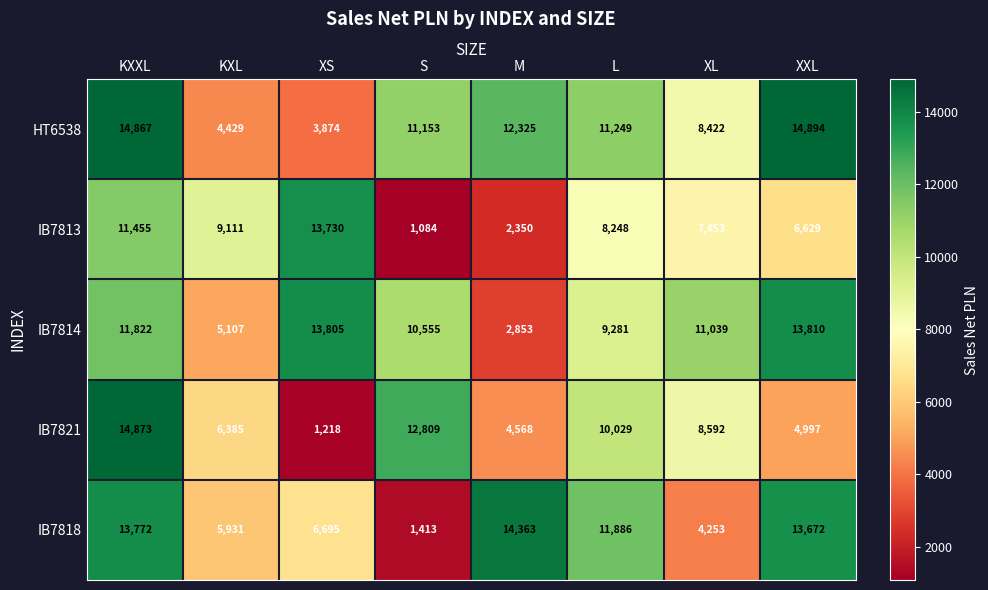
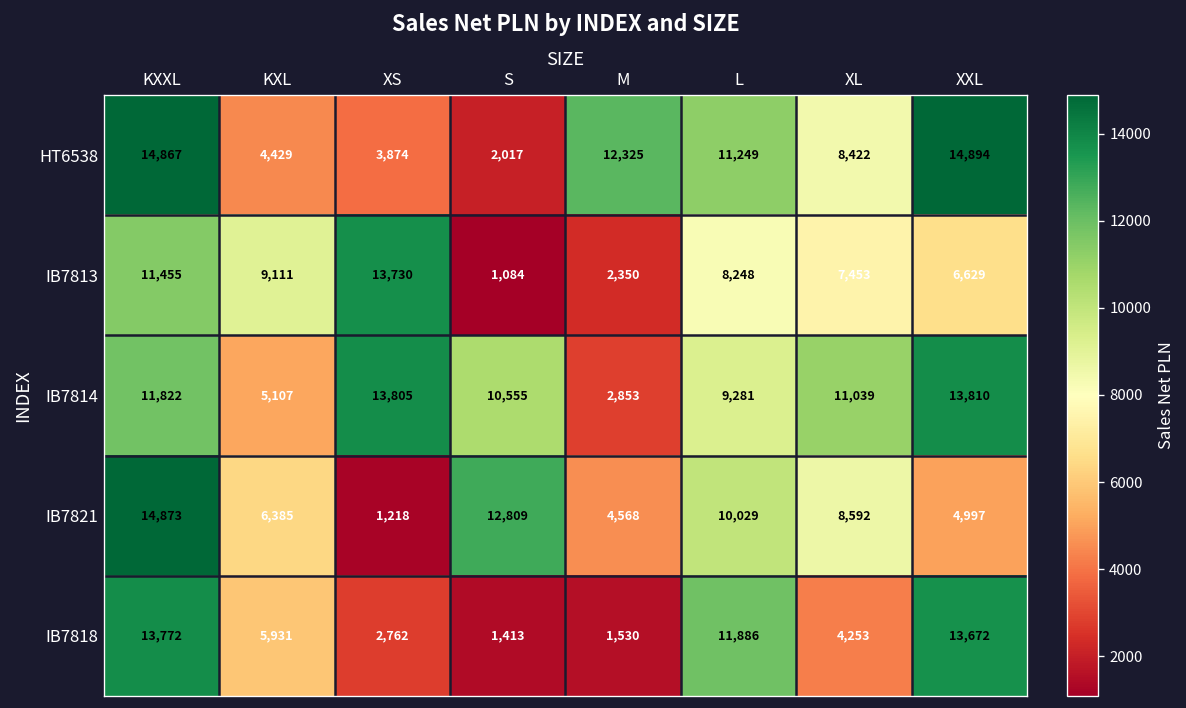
  {
    "HT6538": {
      "KXXL": "14,867",
      "KXL": "4,429",
      "XS": "3,874",
-     "S": "11,153",
+     "S": "2,017",
      "M": "12,325",
      "L": "11,249",
      "XL": "8,422",
      "XXL": "14,894"
    },
    "IB7813": {
      "KXXL": "11,455",
      "KXL": "9,111",
      "XS": "13,730",
      "S": "1,084",
      "M": "2,350",
      "L": "8,248",
      "XL": "7,453",
      "XXL": "6,629"
    },
    "IB7814": {
      "KXXL": "11,822",
      "KXL": "5,107",
      "XS": "13,805",
      "S": "10,555",
      "M": "2,853",
      "L": "9,281",
      "XL": "11,039",
      "XXL": "13,810"
    },
    "IB7821": {
      "KXXL": "14,873",
      "KXL": "6,385",
      "XS": "1,218",
      "S": "12,809",
      "M": "4,568",
      "L": "10,029",
      "XL": "8,592",
      "XXL": "4,997"
    },
    "IB7818": {
      "KXXL": "13,772",
      "KXL": "5,931",
-     "XS": "6,695",
+     "XS": "2,762",
      "S": "1,413",
-     "M": "14,363",
+     "M": "1,530",
      "L": "11,886",
      "XL": "4,253",
      "XXL": "13,672"
    }
  }
